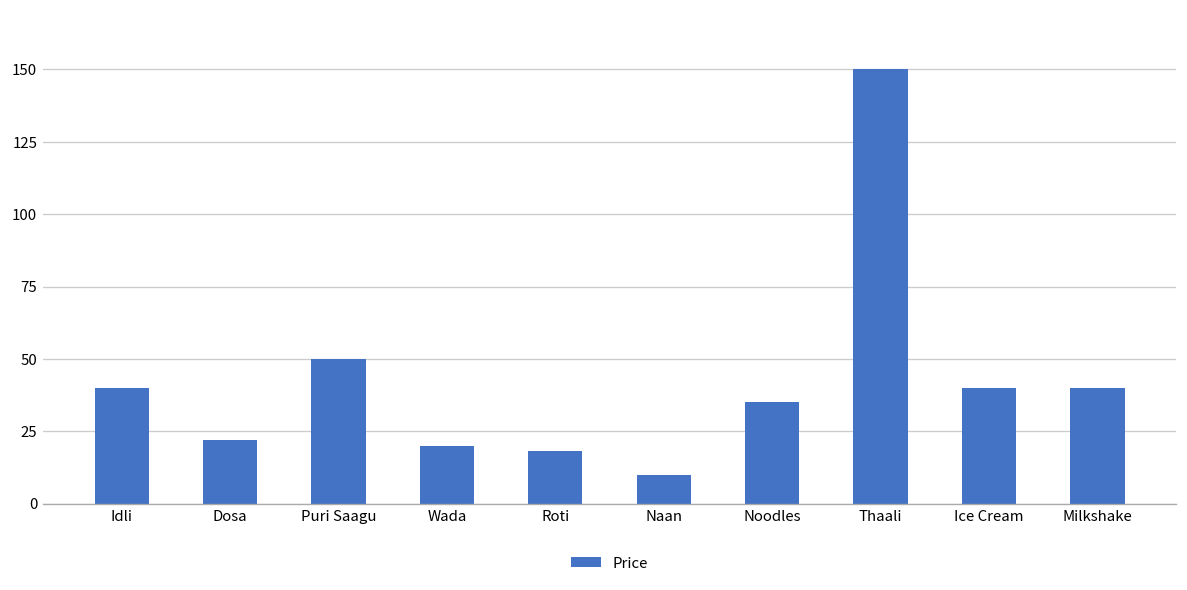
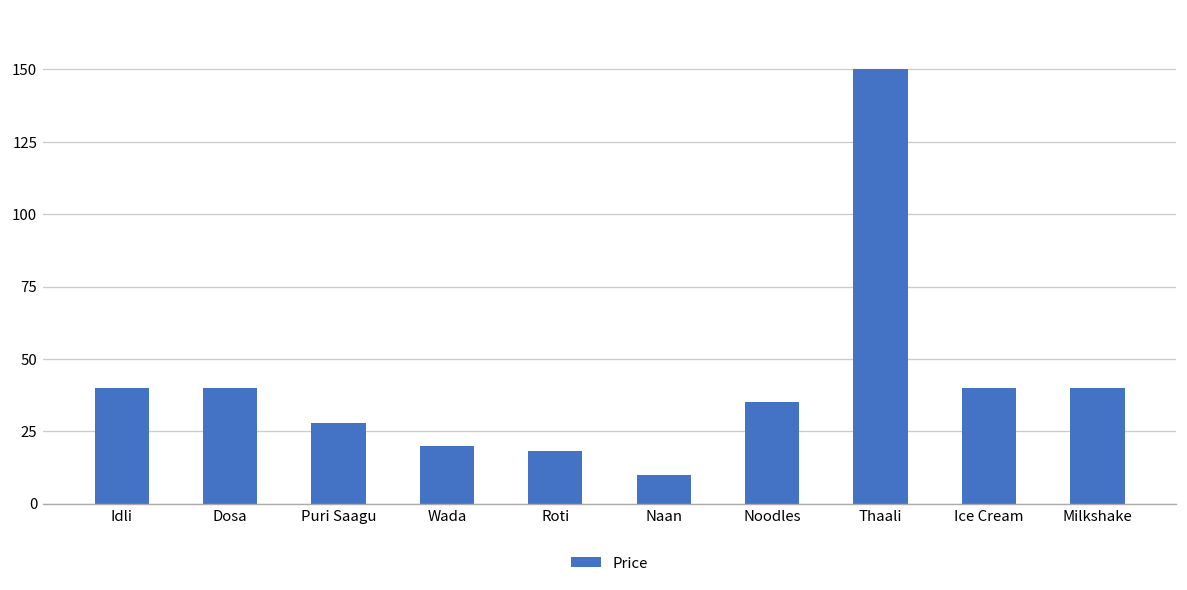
  {
    "Idli": 40,
-   "Dosa": 22,
-   "Puri Saagu": 50,
+   "Dosa": 40,
+   "Puri Saagu": 28,
    "Wada": 20,
    "Roti": 18,
    "Naan": 10,
    "Noodles": 35,
    "Thaali": 150,
    "Ice Cream": 40,
    "Milkshake": 40
  }
